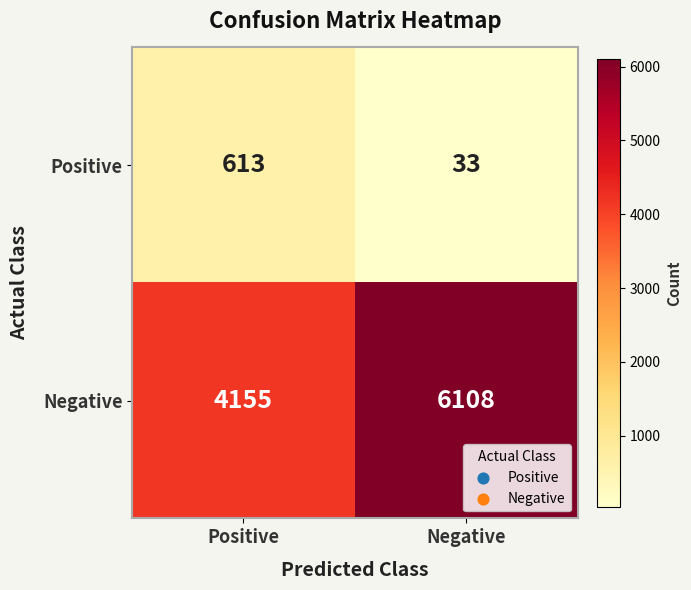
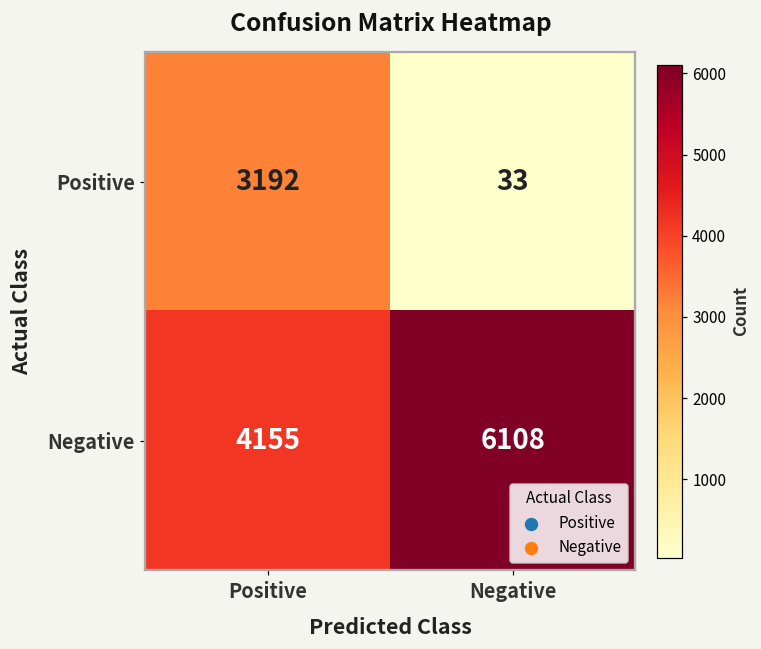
  {
    "Positive": {
-     "Positive": 613,
+     "Positive": 3192,
      "Negative": 33
    },
    "Negative": {
      "Positive": 4155,
      "Negative": 6108
    }
  }
